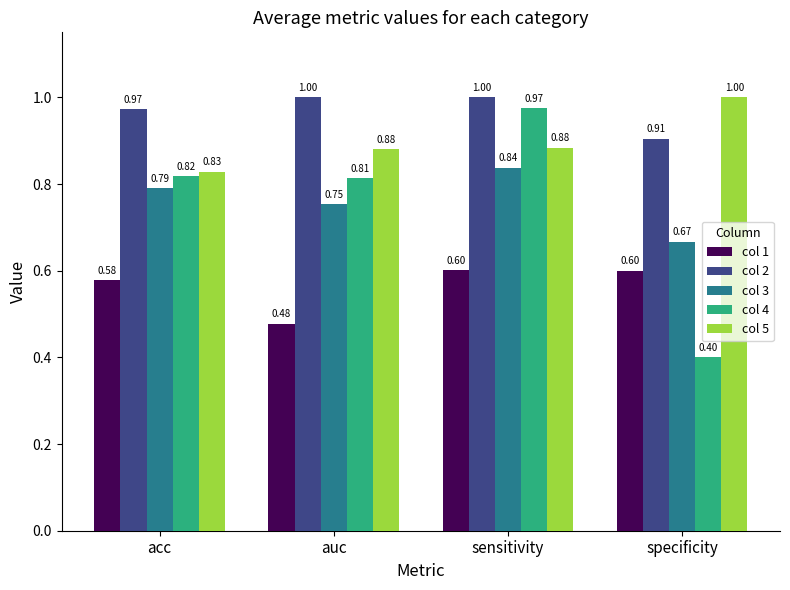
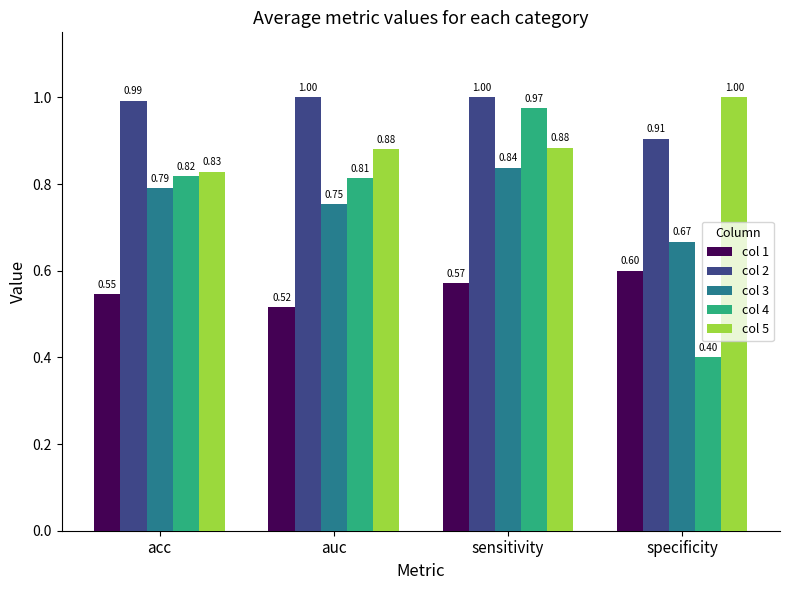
  {
    "col 1": {
-     "acc": 0.58,
-     "auc": 0.48,
-     "sensitivity": 0.60,
+     "acc": 0.55,
+     "auc": 0.52,
+     "sensitivity": 0.57,
      "specificity": 0.60
    },
    "col 2": {
-     "acc": 0.97,
+     "acc": 0.99,
      "auc": 1.00,
      "sensitivity": 1.00,
      "specificity": 0.91
    },
    "col 5": {
      "acc": 0.83,
      "auc": 0.88,
      "sensitivity": 0.88,
      "specificity": 1.00
    }
  }
